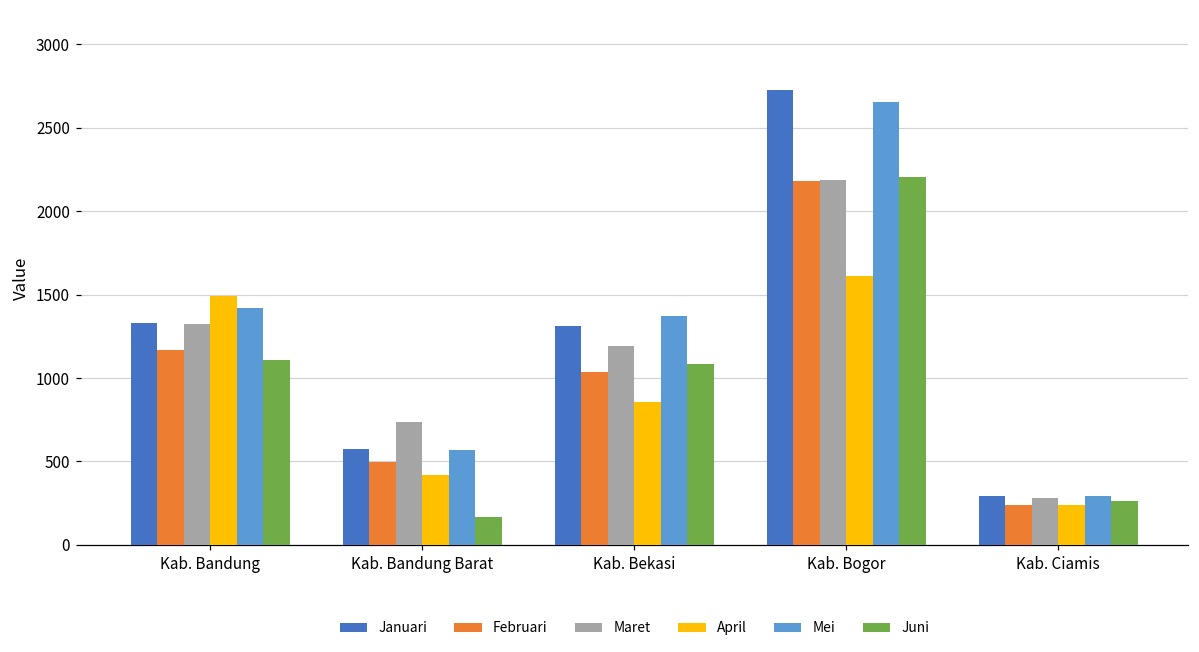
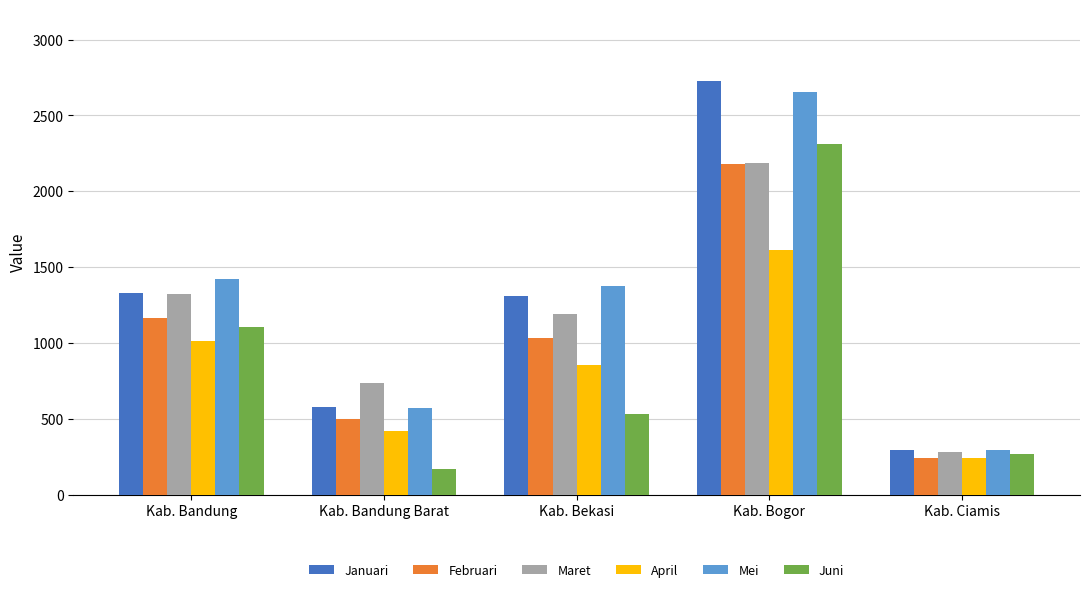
  {
    "Februari": {
      "Kab. Bandung": 1170,
      "Kab. Bandung Barat": 500,
      "Kab. Bekasi": 1040,
      "Kab. Bogor": 2180,
      "Kab. Ciamis": 240
    },
    "Maret": {
      "Kab. Bandung": 1320,
      "Kab. Bandung Barat": 730,
      "Kab. Bekasi": 1190,
      "Kab. Bogor": 2190,
      "Kab. Ciamis": 280
    },
    "April": {
-     "Kab. Bandung": 1490,
+     "Kab. Bandung": 1010,
      "Kab. Bandung Barat": 420,
      "Kab. Bekasi": 860,
      "Kab. Bogor": 1610,
      "Kab. Ciamis": 240
    },
    "Juni": {
      "Kab. Bandung": 1110,
      "Kab. Bandung Barat": 170,
-     "Kab. Bekasi": 1080,
-     "Kab. Bogor": 2200,
+     "Kab. Bekasi": 530,
+     "Kab. Bogor": 2310,
      "Kab. Ciamis": 270
    }
  }
